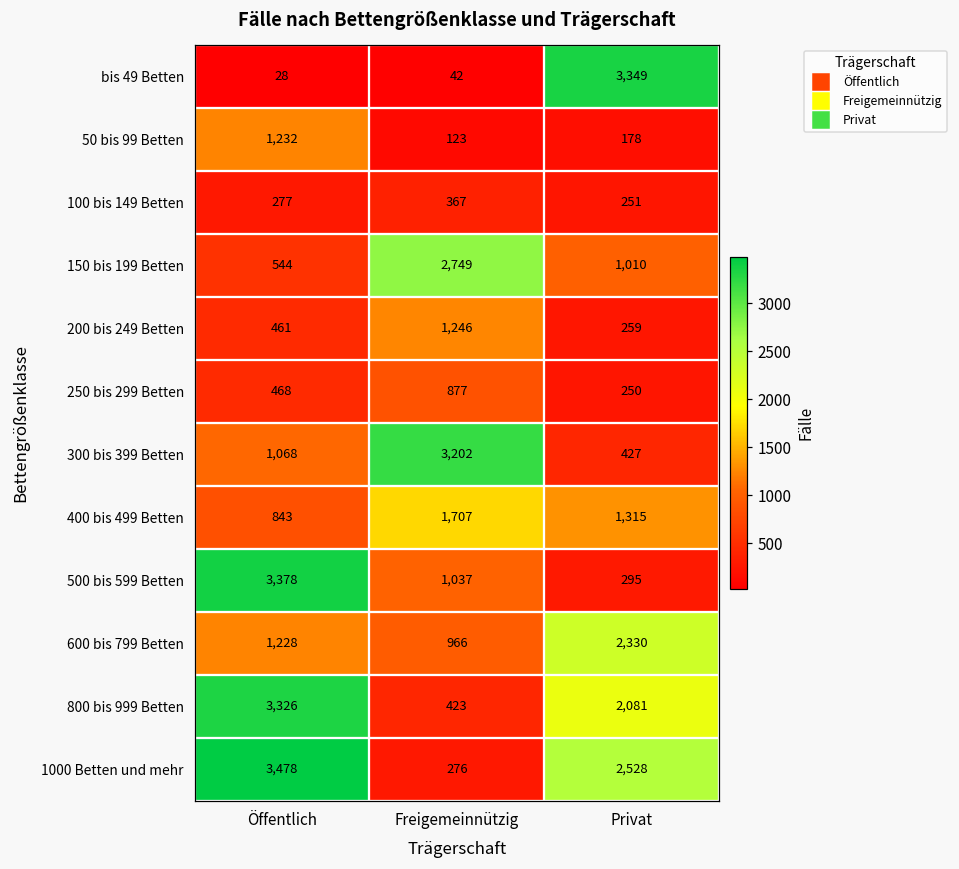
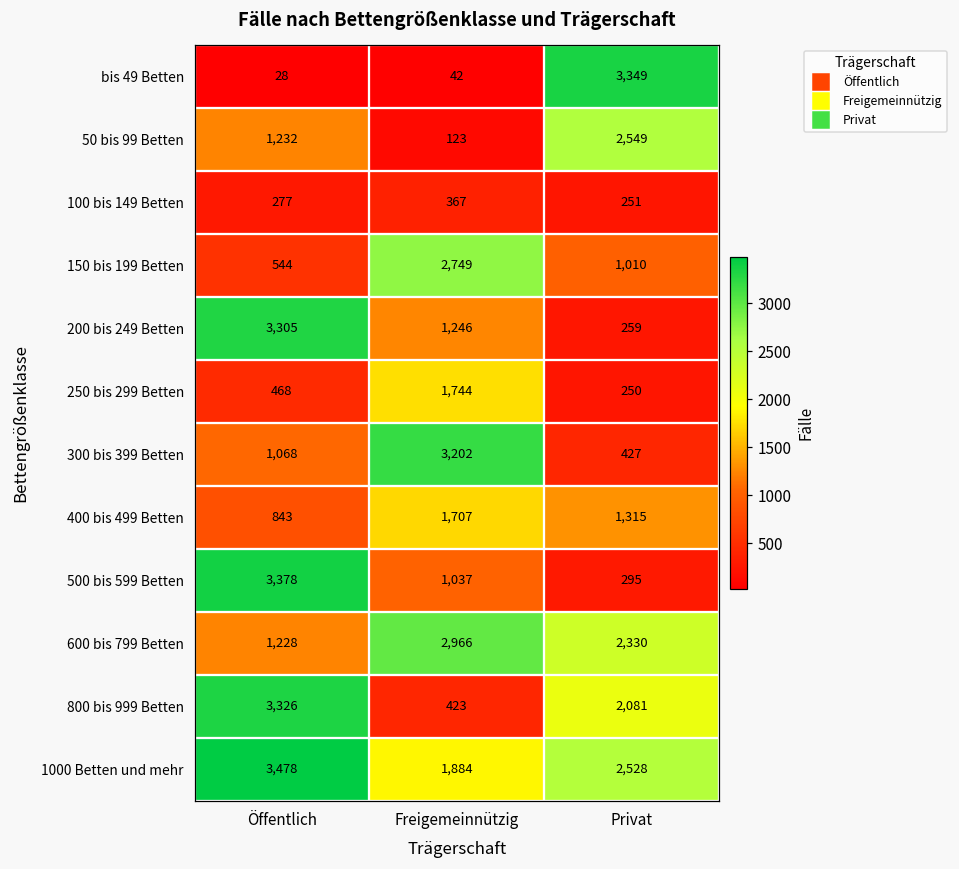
  {
    "bis 49 Betten": {
      "Öffentlich": "28",
      "Freigemeinnützig": "42",
      "Privat": "3,349"
    },
    "50 bis 99 Betten": {
      "Öffentlich": "1,232",
      "Freigemeinnützig": "123",
-     "Privat": "178"
+     "Privat": "2,549"
    },
    "100 bis 149 Betten": {
      "Öffentlich": "277",
      "Freigemeinnützig": "367",
      "Privat": "251"
    },
    "150 bis 199 Betten": {
      "Öffentlich": "544",
      "Freigemeinnützig": "2,749",
      "Privat": "1,010"
    },
    "200 bis 249 Betten": {
-     "Öffentlich": "461",
+     "Öffentlich": "3,305",
      "Freigemeinnützig": "1,246",
      "Privat": "259"
    },
    "250 bis 299 Betten": {
      "Öffentlich": "468",
-     "Freigemeinnützig": "877",
+     "Freigemeinnützig": "1,744",
      "Privat": "250"
    },
    "300 bis 399 Betten": {
      "Öffentlich": "1,068",
      "Freigemeinnützig": "3,202",
      "Privat": "427"
    },
    "400 bis 499 Betten": {
      "Öffentlich": "843",
      "Freigemeinnützig": "1,707",
      "Privat": "1,315"
    },
    "500 bis 599 Betten": {
      "Öffentlich": "3,378",
      "Freigemeinnützig": "1,037",
      "Privat": "295"
    },
    "600 bis 799 Betten": {
      "Öffentlich": "1,228",
-     "Freigemeinnützig": "966",
+     "Freigemeinnützig": "2,966",
      "Privat": "2,330"
    },
    "800 bis 999 Betten": {
      "Öffentlich": "3,326",
      "Freigemeinnützig": "423",
      "Privat": "2,081"
    },
    "1000 Betten und mehr": {
      "Öffentlich": "3,478",
-     "Freigemeinnützig": "276",
+     "Freigemeinnützig": "1,884",
      "Privat": "2,528"
    }
  }
